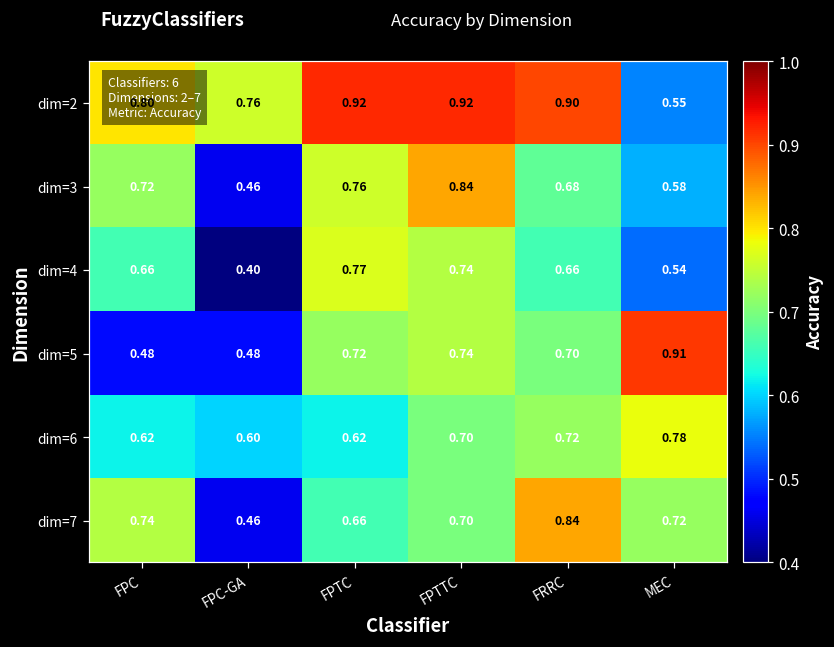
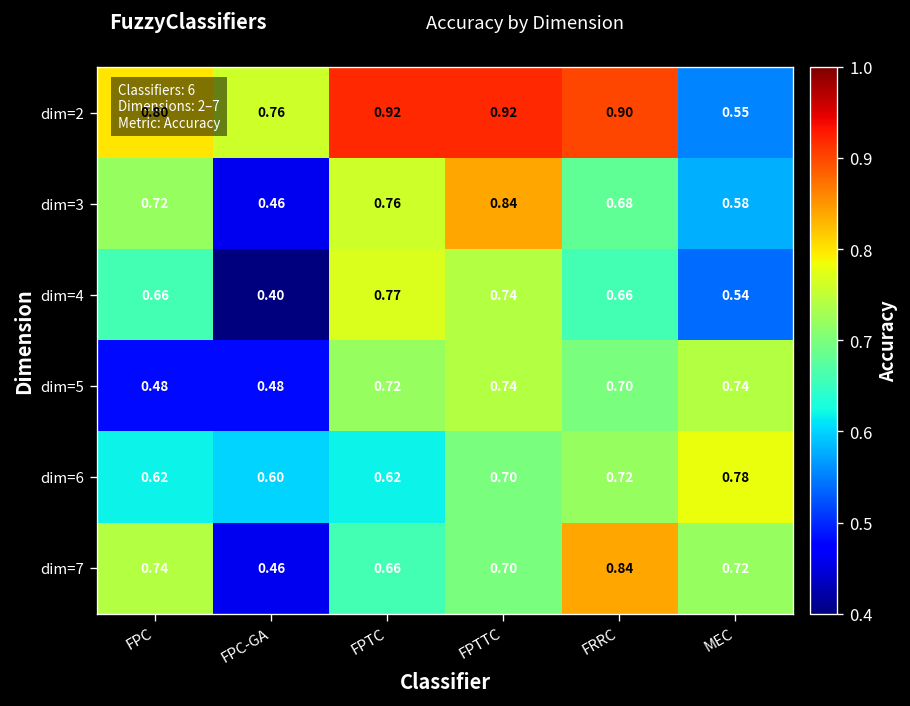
  {
    "dim=2": {
      "FPC-GA": 0.76,
      "FPTC": 0.92,
      "FPTTC": 0.92,
      "FRRC": 0.90,
      "MEC": 0.55
    },
    "dim=3": {
      "FPC": 0.72,
      "FPC-GA": 0.46,
      "FPTC": 0.76,
      "FPTTC": 0.84,
      "FRRC": 0.68,
      "MEC": 0.58
    },
    "dim=4": {
      "FPC": 0.66,
      "FPC-GA": 0.40,
      "FPTC": 0.77,
      "FPTTC": 0.74,
      "FRRC": 0.66,
      "MEC": 0.54
    },
    "dim=5": {
      "FPC": 0.48,
      "FPC-GA": 0.48,
      "FPTC": 0.72,
      "FPTTC": 0.74,
      "FRRC": 0.70,
-     "MEC": 0.91
+     "MEC": 0.74
    },
    "dim=6": {
      "FPC": 0.62,
      "FPC-GA": 0.60,
      "FPTC": 0.62,
      "FPTTC": 0.70,
      "FRRC": 0.72,
      "MEC": 0.78
    },
    "dim=7": {
      "FPC": 0.74,
      "FPC-GA": 0.46,
      "FPTC": 0.66,
      "FPTTC": 0.70,
      "FRRC": 0.84,
      "MEC": 0.72
    }
  }
